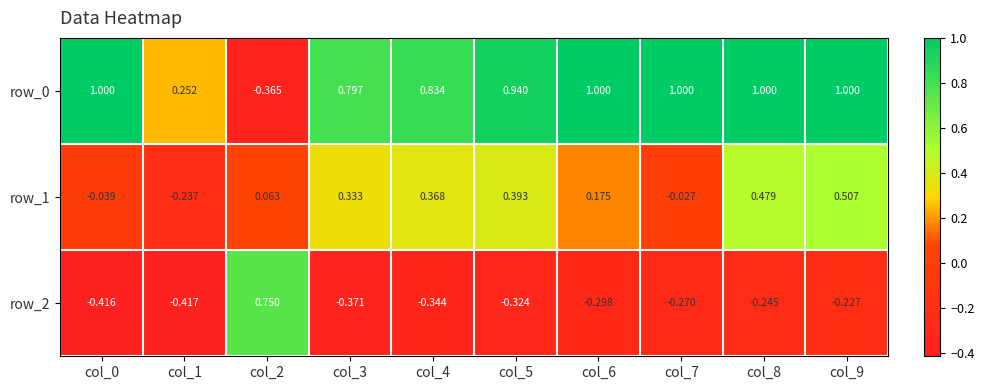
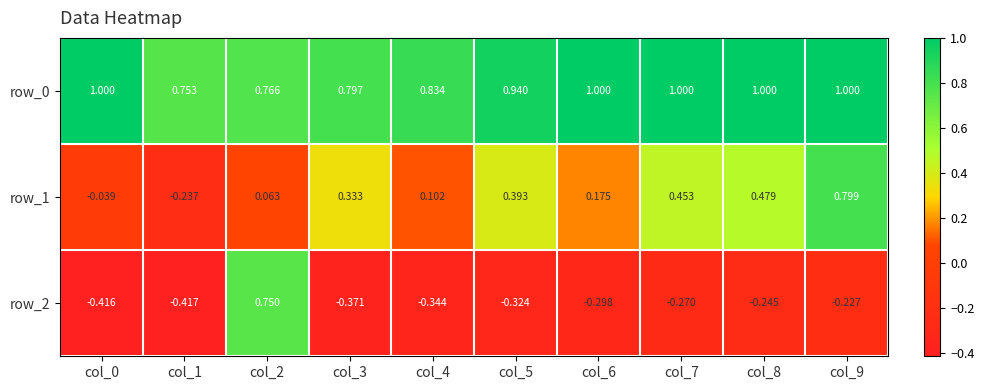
  {
    "row_0": {
      "col_0": 1.000,
-     "col_1": 0.252,
-     "col_2": -0.365,
+     "col_1": 0.753,
+     "col_2": 0.766,
      "col_3": 0.797,
      "col_4": 0.834,
      "col_5": 0.940,
      "col_6": 1.000,
      "col_7": 1.000,
      "col_8": 1.000,
      "col_9": 1.000
    },
    "row_1": {
      "col_0": -0.039,
      "col_1": -0.237,
      "col_2": 0.063,
      "col_3": 0.333,
-     "col_4": 0.368,
+     "col_4": 0.102,
      "col_5": 0.393,
      "col_6": 0.175,
-     "col_7": -0.027,
+     "col_7": 0.453,
      "col_8": 0.479,
-     "col_9": 0.507
+     "col_9": 0.799
    },
    "row_2": {
      "col_0": -0.416,
      "col_1": -0.417,
      "col_2": 0.750,
      "col_3": -0.371,
      "col_4": -0.344,
      "col_5": -0.324,
      "col_6": -0.298,
      "col_7": -0.270,
      "col_8": -0.245,
      "col_9": -0.227
    }
  }
